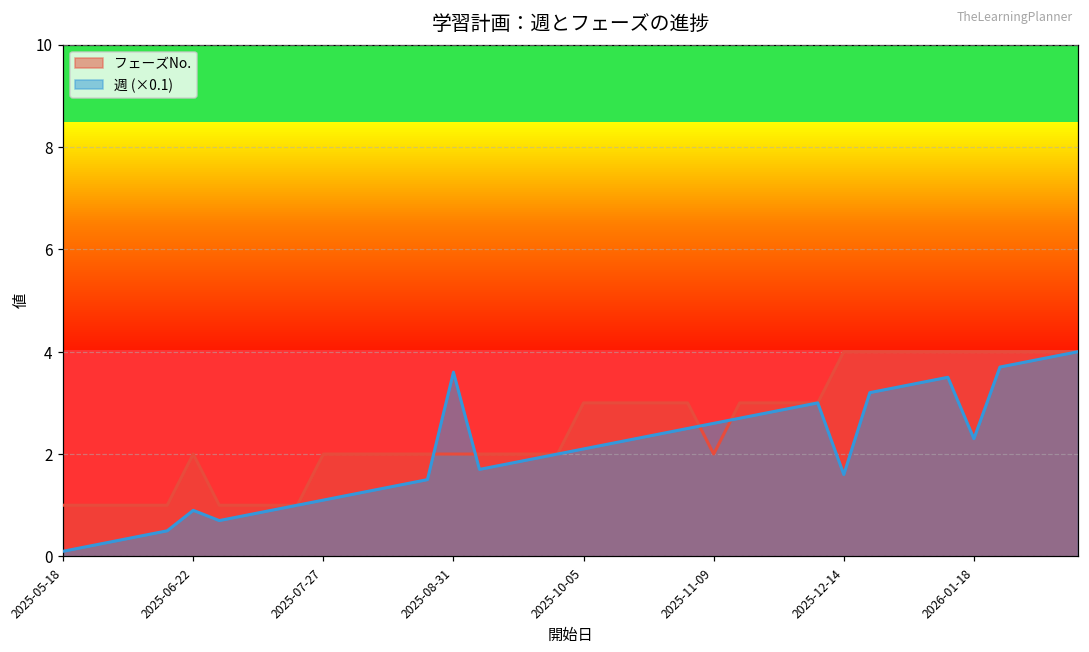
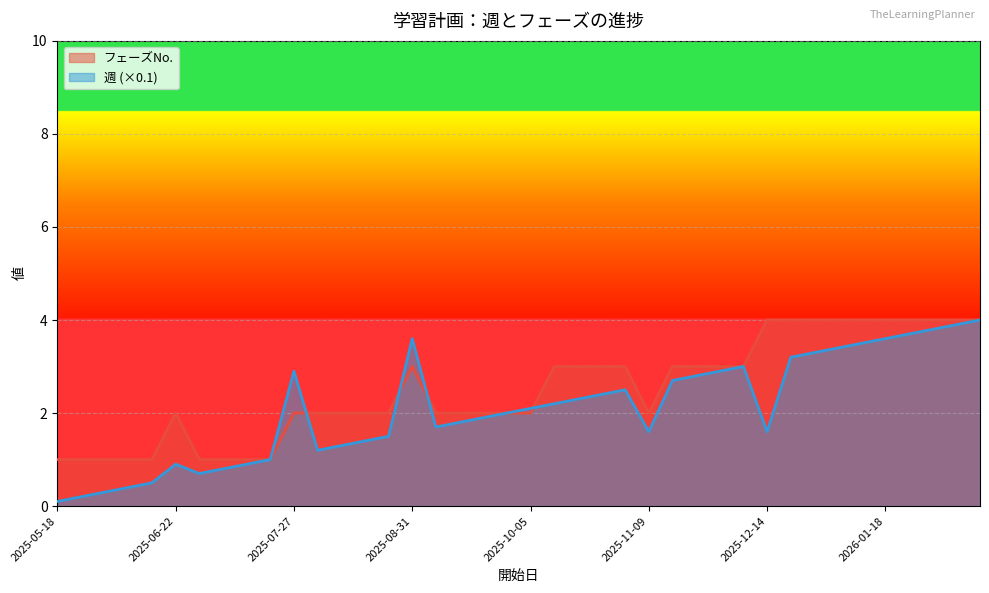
  {
    "フェーズNo.": {
      "2025-05-18": 1,
      "2025-06-22": 2,
      "2025-07-27": 2,
-     "2025-08-31": 2,
-     "2025-10-05": 3,
+     "2025-08-31": 3,
+     "2025-10-05": 2,
      "2025-11-09": 2,
      "2025-12-14": 4,
      "2026-01-18": 4
    },
    "週 (×0.1)": {
      "2025-05-18": 0.1,
      "2025-06-22": 0.9,
-     "2025-07-27": 1.1,
+     "2025-07-27": 2.9,
      "2025-08-31": 3.6,
      "2025-10-05": 2.1,
-     "2025-11-09": 2.6,
+     "2025-11-09": 1.6,
      "2025-12-14": 1.6,
-     "2026-01-18": 2.3
+     "2026-01-18": 3.6
    }
  }
